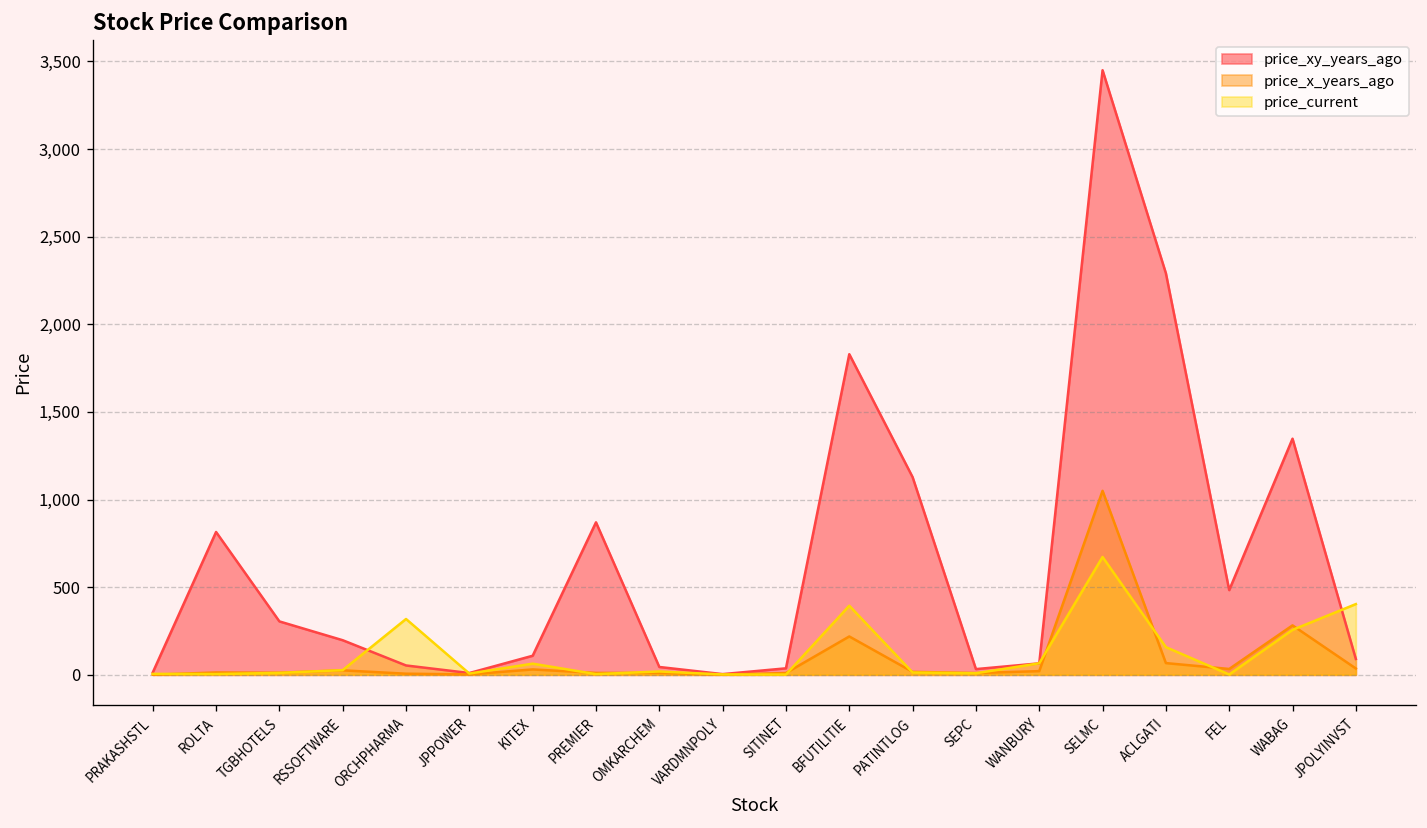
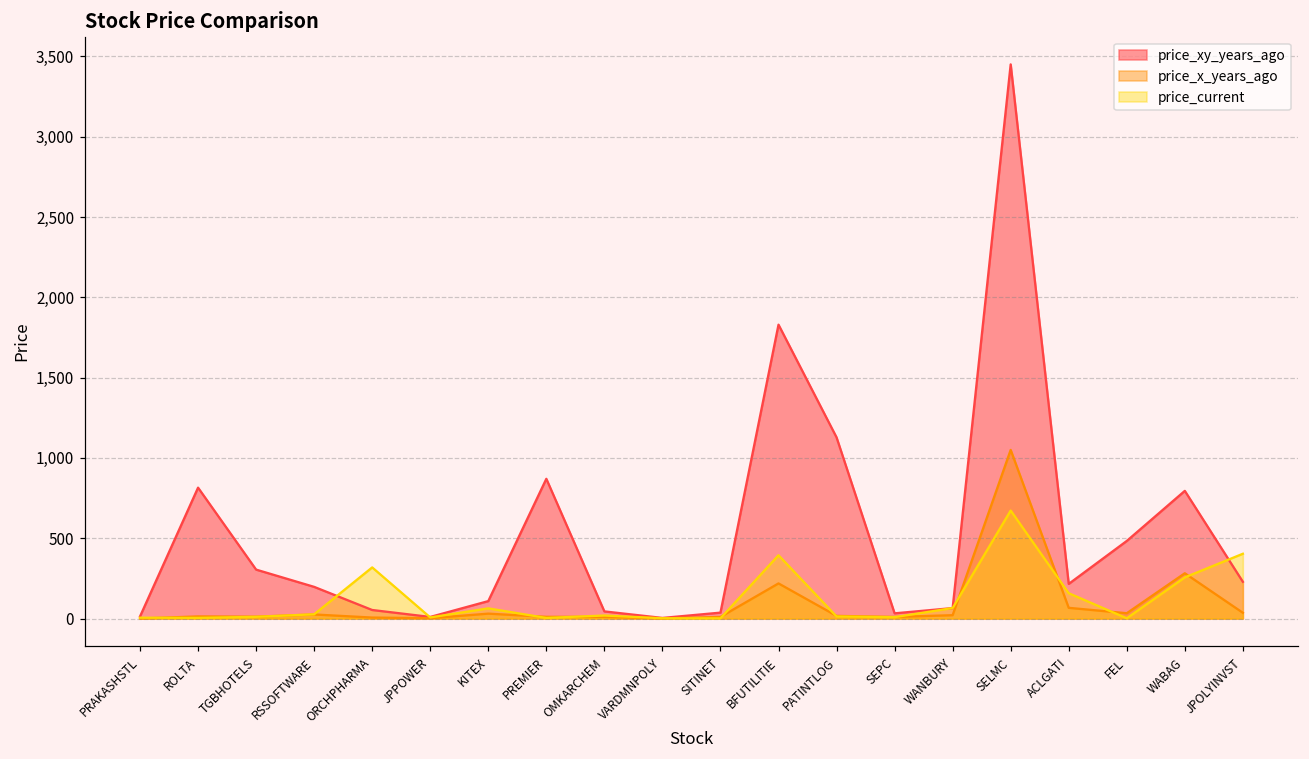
  {
    "price_xy_years_ago": {
      "ROLTA": "810",
      "TGBHOTELS": "300",
      "RSSOFTWARE": "200",
      "ORCHPHARMA": "50",
      "KITEX": "110",
      "PREMIER": "870",
      "OMKARCHEM": "40",
      "SITINET": "40",
      "BFUTILITIE": "1,830",
      "PATINTLOG": "1,130",
      "SEPC": "30",
      "SELMC": "3,450",
-     "ACLGATI": "2,290",
+     "ACLGATI": "220",
      "FEL": "480",
-     "WABAG": "1,350",
-     "JPOLYINVST": "90"
+     "WABAG": "800",
+     "JPOLYINVST": "230"
    }
  }
